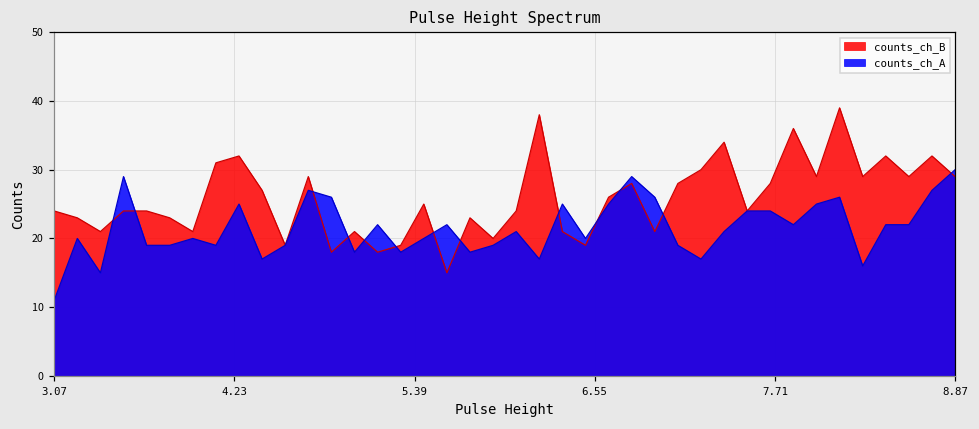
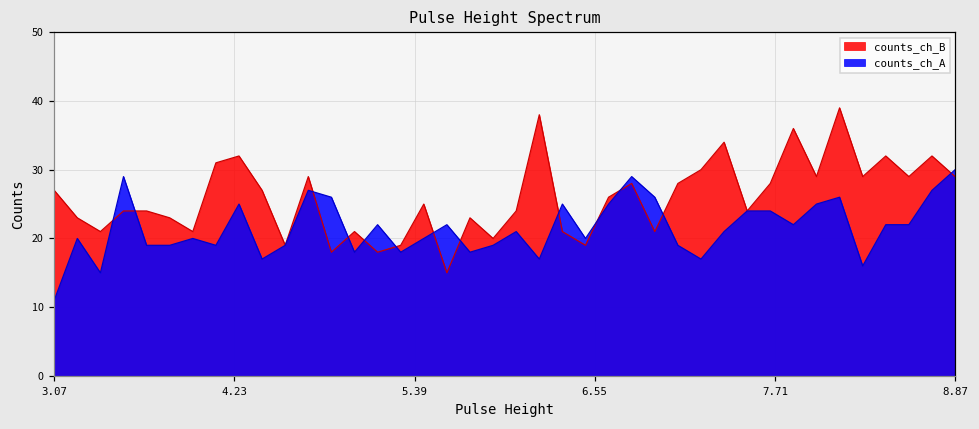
  {
    "counts_ch_B": {
-     "3.07": 24,
+     "3.07": 27,
      "8.87": 29
    },
    "counts_ch_A": {
      "3.07": 11,
      "8.87": 30
    }
  }
